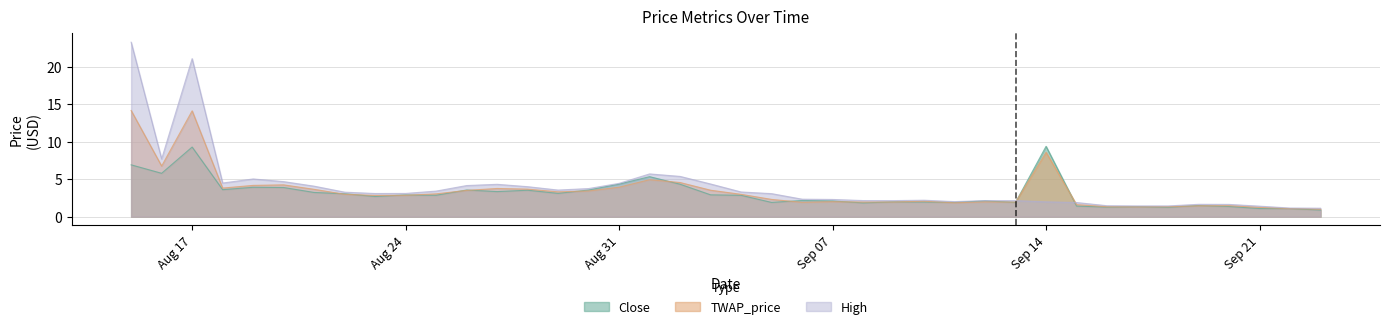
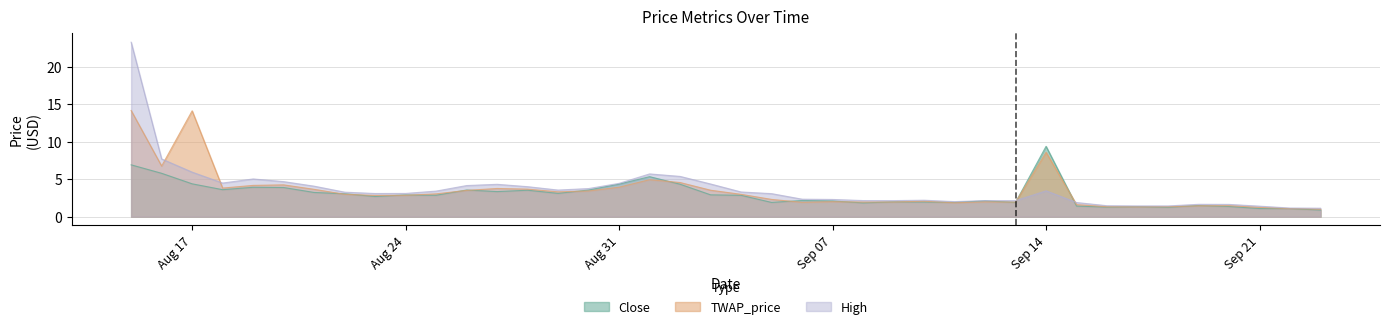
  {
    "Close": {
-     "Aug 17": 9,
+     "Aug 17": 4,
      "Sep 14": 9
    },
    "TWAP_price": {
      "Aug 17": 14,
      "Aug 31": 4,
      "Sep 14": 9
    },
    "High": {
-     "Aug 17": 21,
-     "Sep 14": 2
+     "Aug 17": 6,
+     "Sep 14": 3
    }
  }
